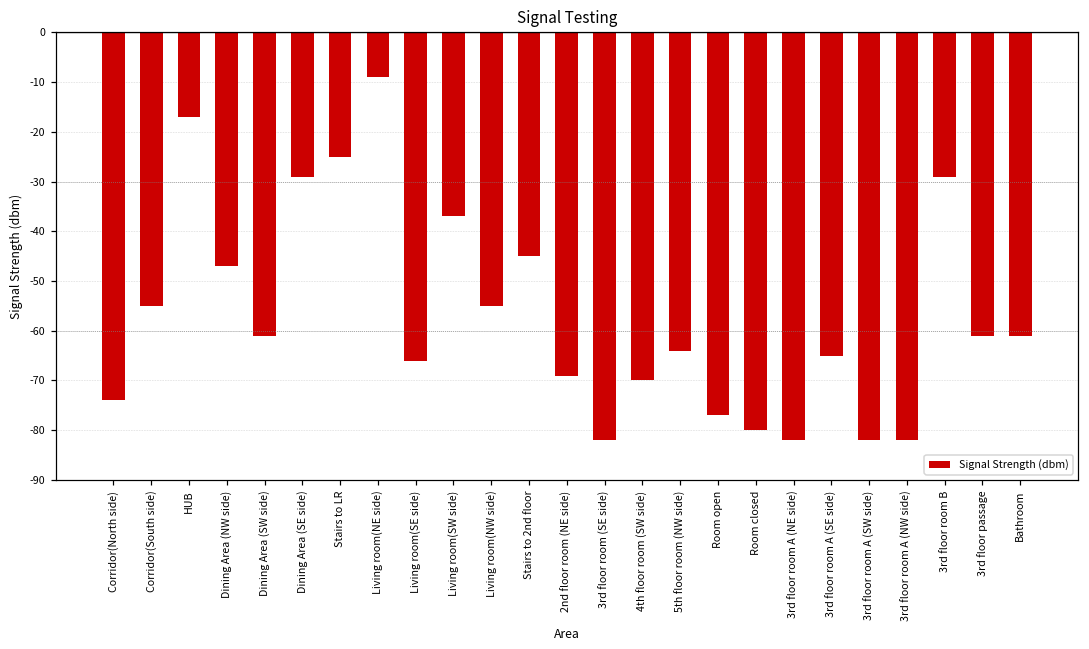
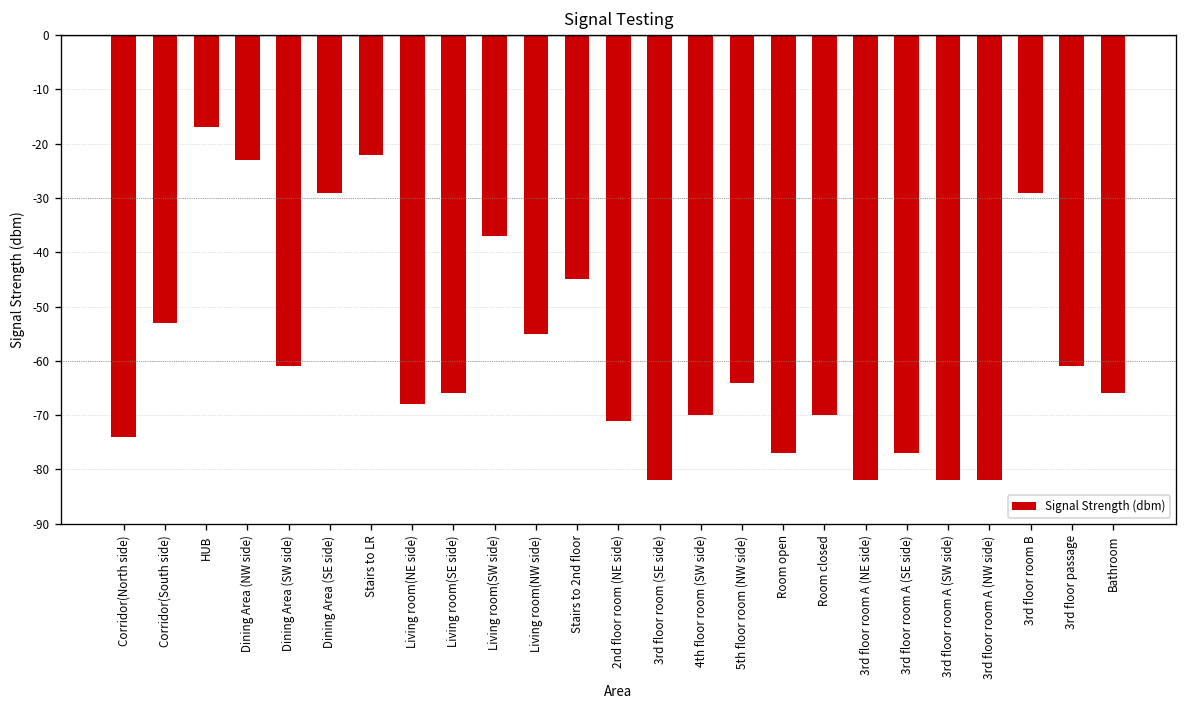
  {
    "Corridor(North side)": -74,
-   "Corridor(South side)": -55,
+   "Corridor(South side)": -53,
    "HUB": -17,
-   "Dining Area (NW side)": -47,
+   "Dining Area (NW side)": -23,
    "Dining Area (SW side)": -61,
    "Dining Area (SE side)": -29,
-   "Stairs to LR": -25,
-   "Living room(NE side)": -9,
+   "Stairs to LR": -22,
+   "Living room(NE side)": -68,
    "Living room(SE side)": -66,
    "Living room(SW side)": -37,
    "Living room(NW side)": -55,
    "Stairs to 2nd floor": -45,
-   "2nd floor room (NE side)": -69,
+   "2nd floor room (NE side)": -71,
    "3rd floor room (SE side)": -82,
    "4th floor room (SW side)": -70,
    "5th floor room (NW side)": -64,
    "Room open": -77,
-   "Room closed": -80,
+   "Room closed": -70,
    "3rd floor room A (NE side)": -82,
-   "3rd floor room A (SE side)": -65,
+   "3rd floor room A (SE side)": -77,
    "3rd floor room A (SW side)": -82,
    "3rd floor room A (NW side)": -82,
    "3rd floor room B": -29,
    "3rd floor passage": -61,
-   "Bathroom": -61
+   "Bathroom": -66
  }
